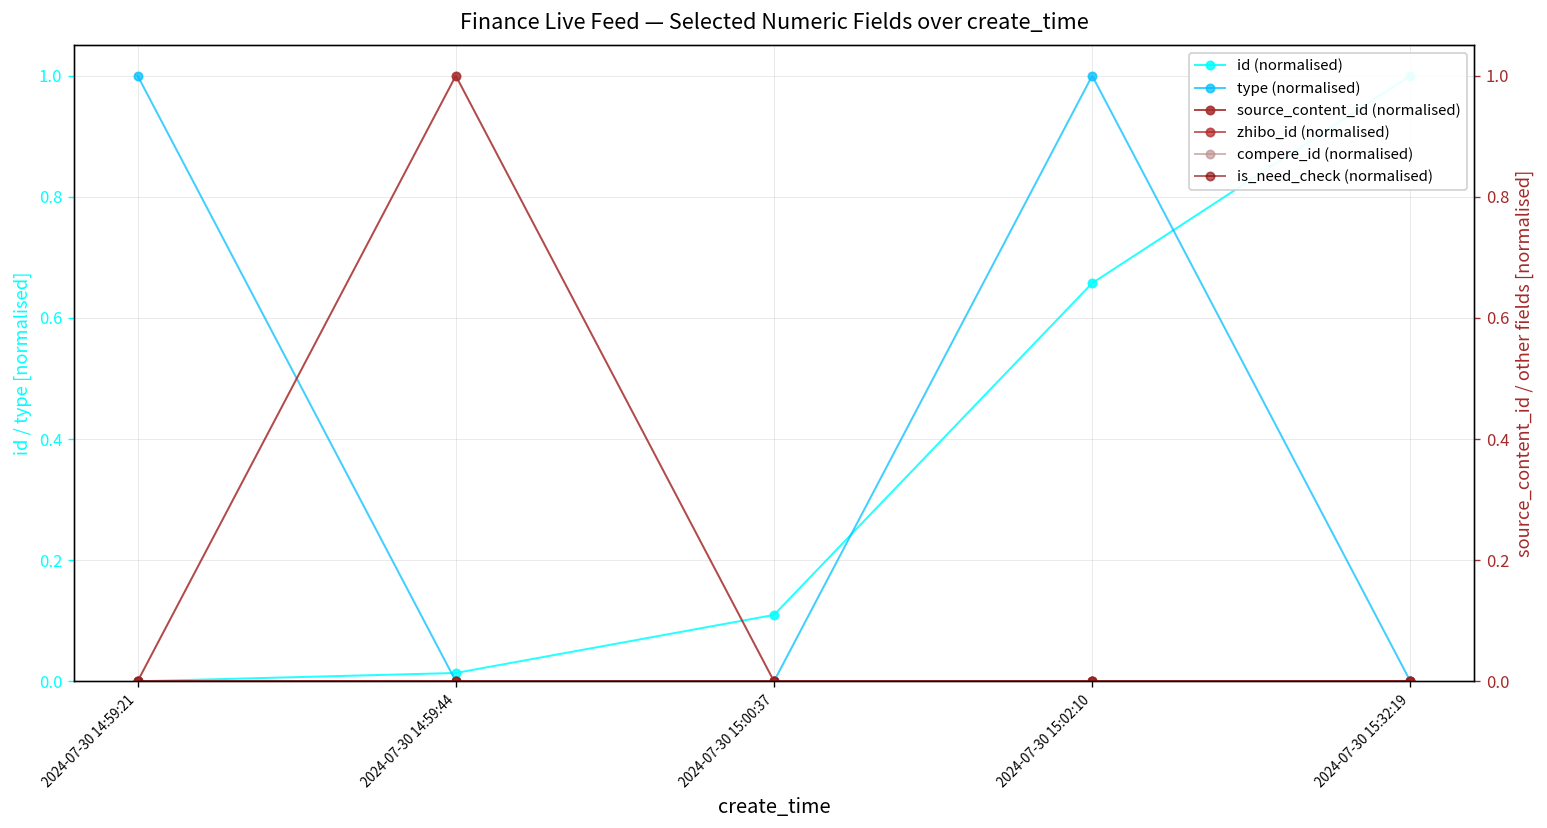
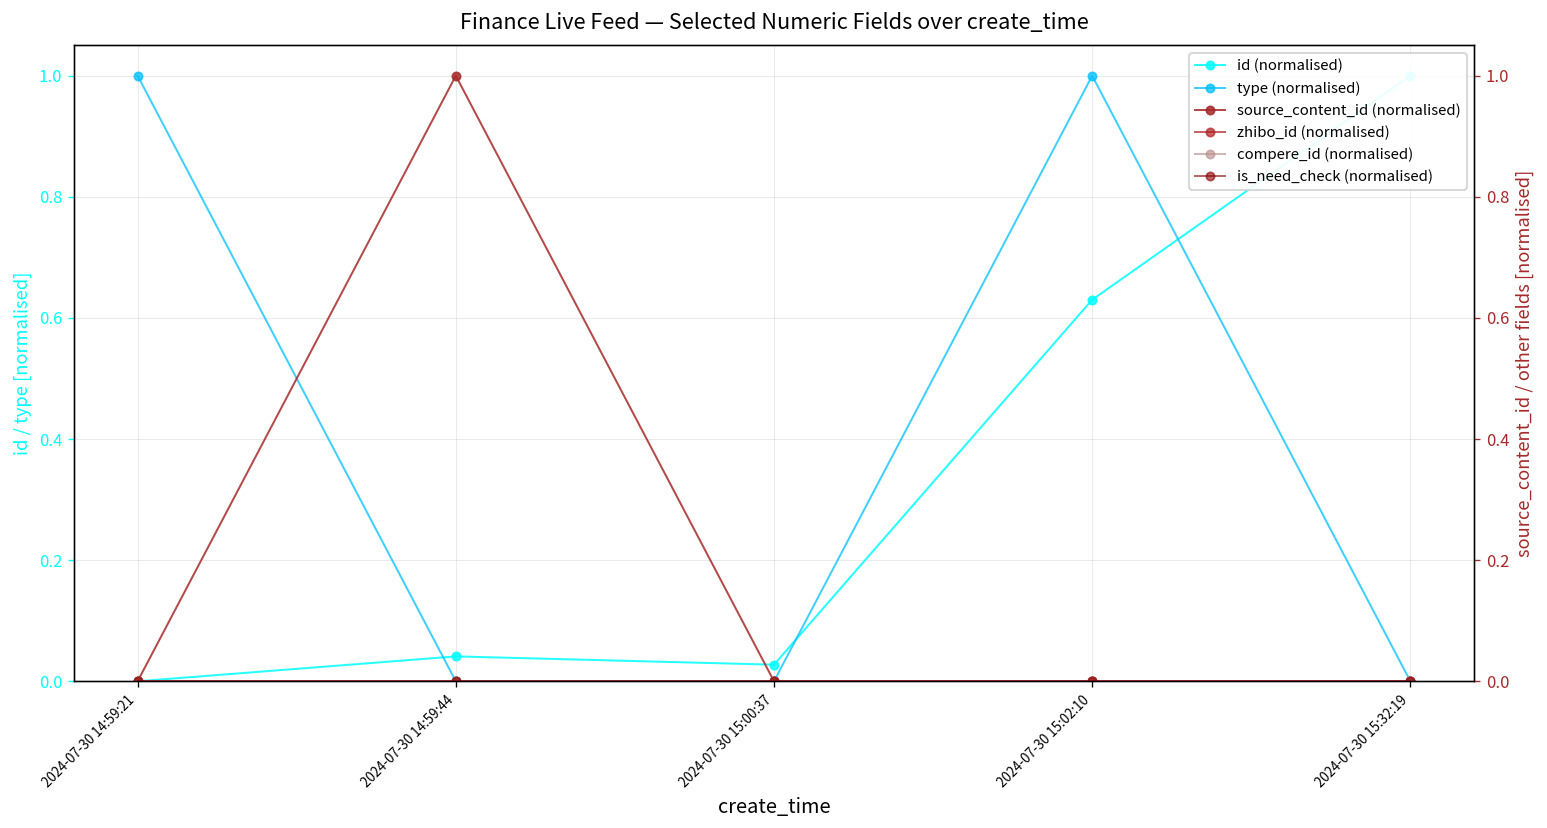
  {
    "id (normalised)": {
      "2024-07-30 14:59:21": 0.00,
-     "2024-07-30 14:59:44": 0.01,
-     "2024-07-30 15:00:37": 0.11,
-     "2024-07-30 15:02:10": 0.66
+     "2024-07-30 14:59:44": 0.04,
+     "2024-07-30 15:00:37": 0.03,
+     "2024-07-30 15:02:10": 0.63
    },
    "type (normalised)": {
      "2024-07-30 14:59:21": 1.00,
      "2024-07-30 14:59:44": 0.00,
      "2024-07-30 15:00:37": 0.00,
      "2024-07-30 15:02:10": 1.00,
      "2024-07-30 15:32:19": 0.00
    },
    "source_content_id (normalised)": {
      "2024-07-30 14:59:44": 1.00
    },
    "is_need_check (normalised)": {
      "2024-07-30 14:59:44": 0.00
    }
  }
